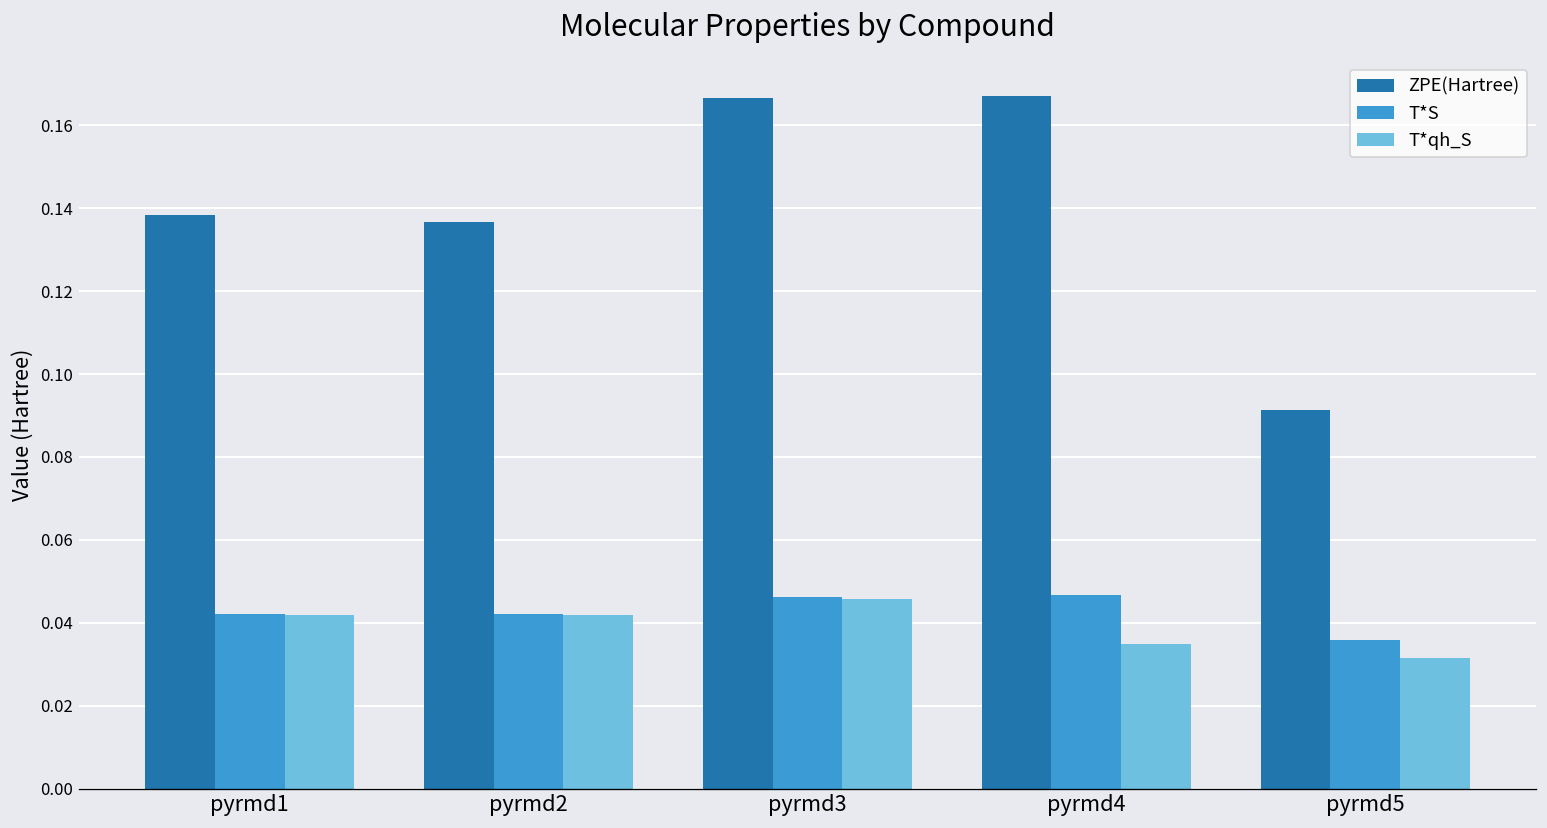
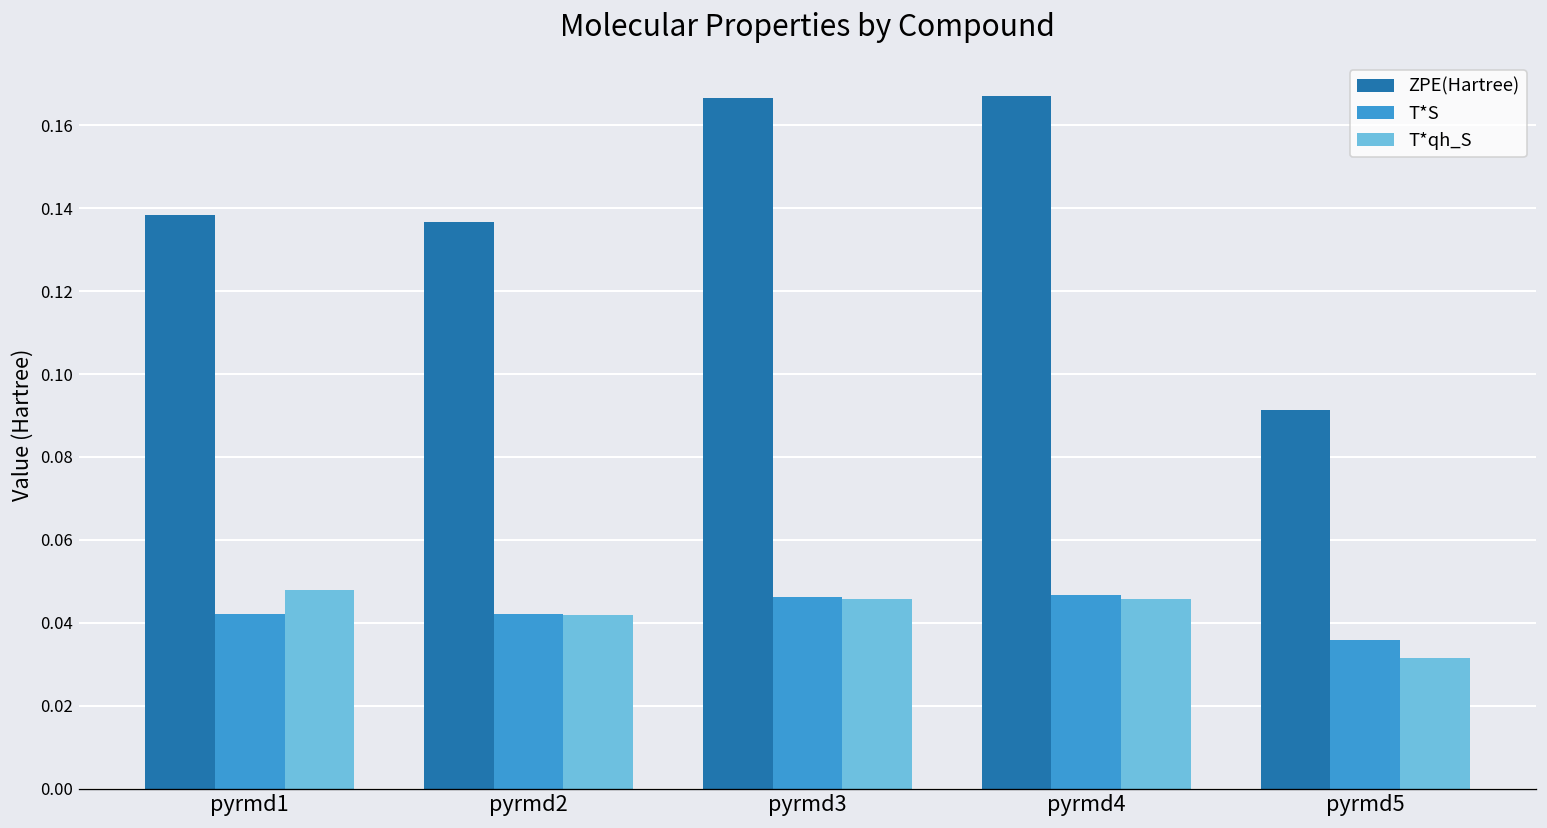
  {
    "T*qh_S": {
-     "pyrmd1": 0.042,
+     "pyrmd1": 0.048,
      "pyrmd2": 0.042,
      "pyrmd3": 0.046,
-     "pyrmd4": 0.035,
+     "pyrmd4": 0.046,
      "pyrmd5": 0.031
    }
  }
